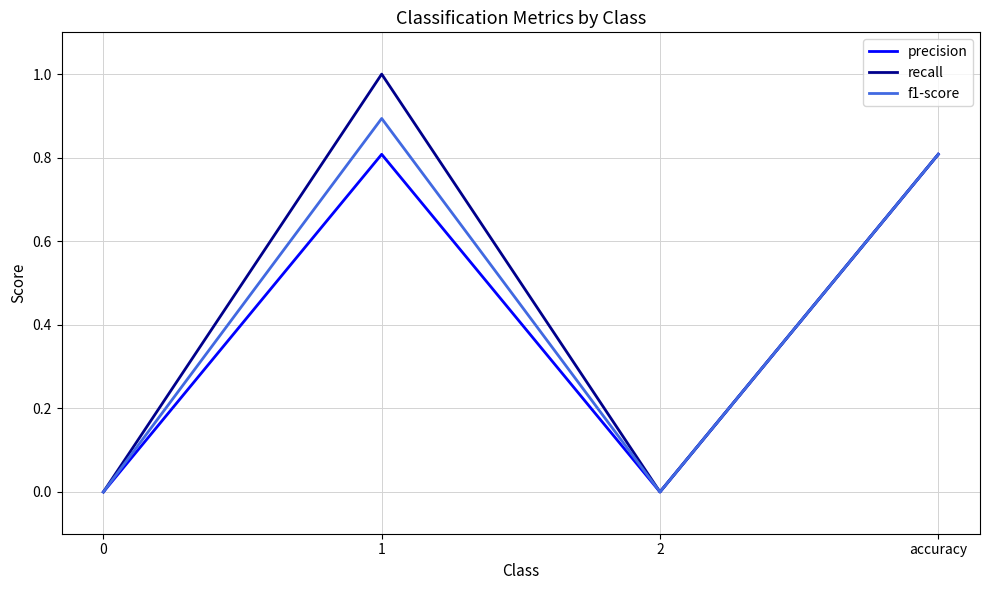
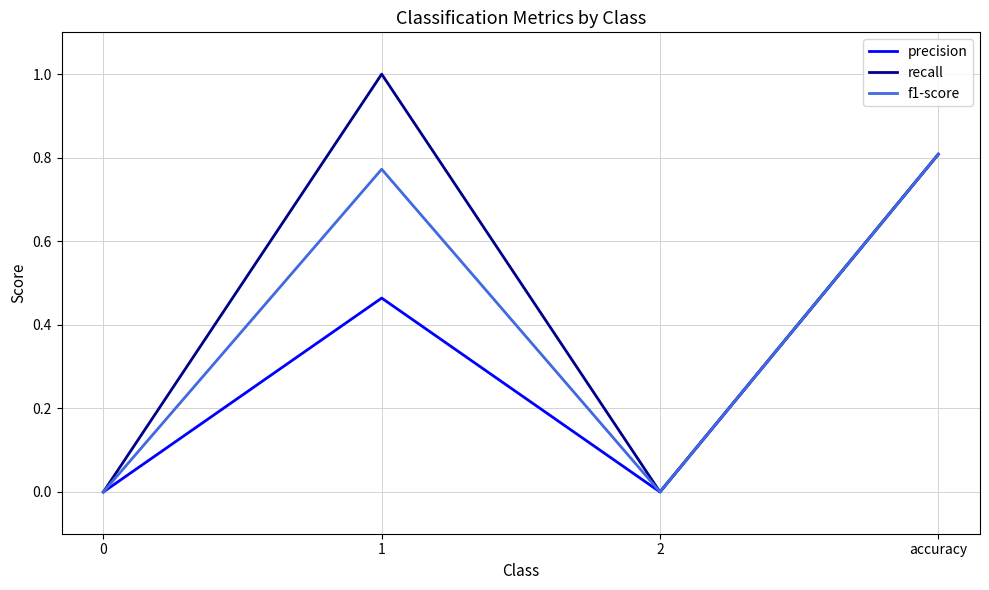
  {
    "precision": {
-     "1": 0.81
+     "1": 0.46
    },
    "recall": {
      "1": 1.00
    },
    "f1-score": {
-     "1": 0.89
+     "1": 0.77
    }
  }
